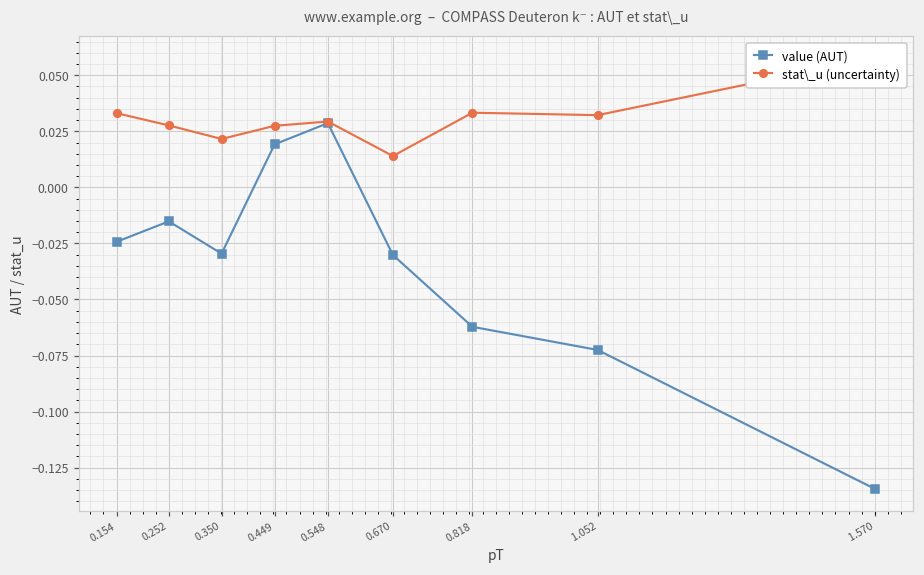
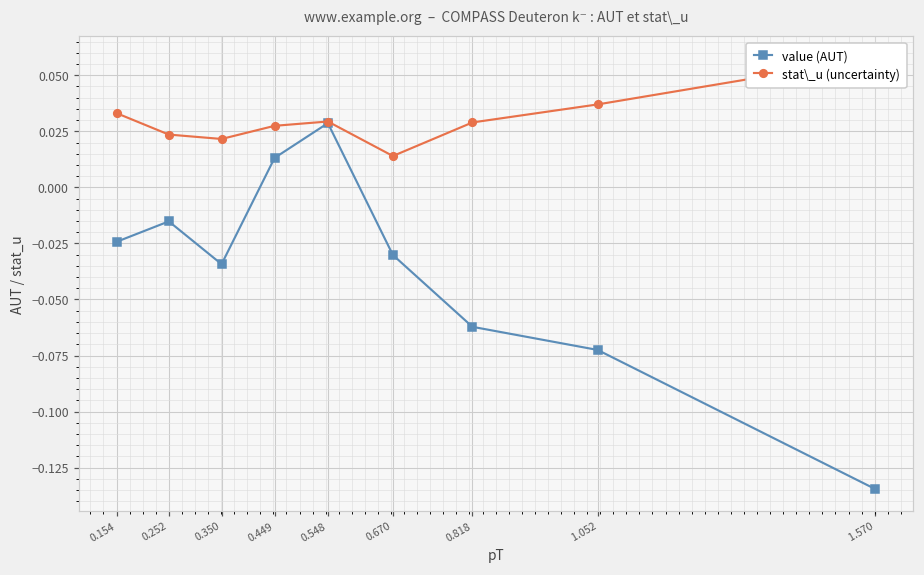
  {
    "value (AUT)": {
      "0.154": -0.024,
      "0.252": -0.015,
-     "0.350": -0.030,
-     "0.449": 0.019,
+     "0.350": -0.034,
+     "0.449": 0.013,
      "0.670": -0.030,
      "0.818": -0.062,
      "1.052": -0.073,
      "1.570": -0.135
    },
    "stat\\_u (uncertainty)": {
      "0.154": 0.033,
-     "0.252": 0.028,
+     "0.252": 0.024,
      "0.350": 0.022,
      "0.449": 0.027,
      "0.670": 0.014,
-     "0.818": 0.033,
-     "1.052": 0.032
+     "0.818": 0.029,
+     "1.052": 0.037
    }
  }
